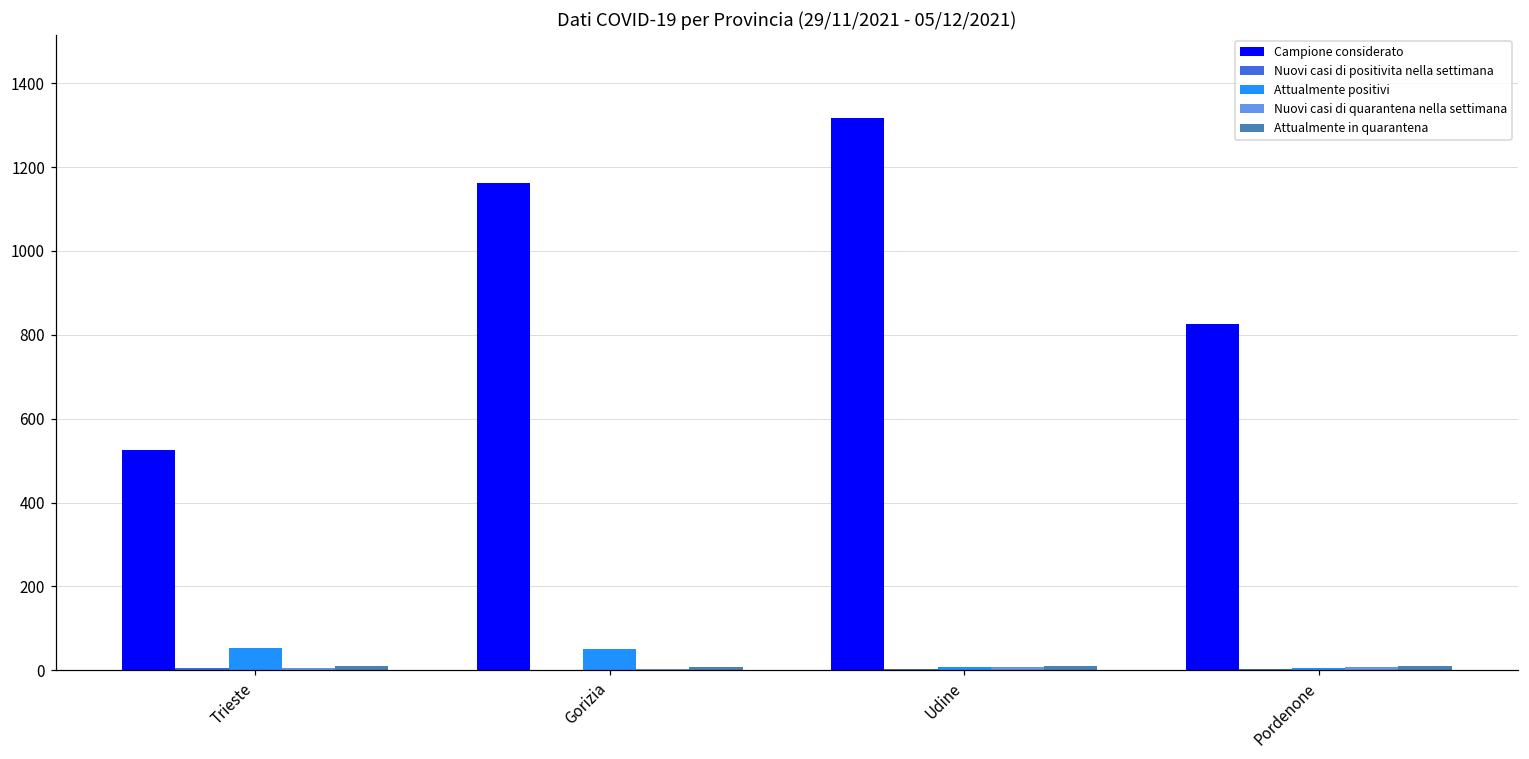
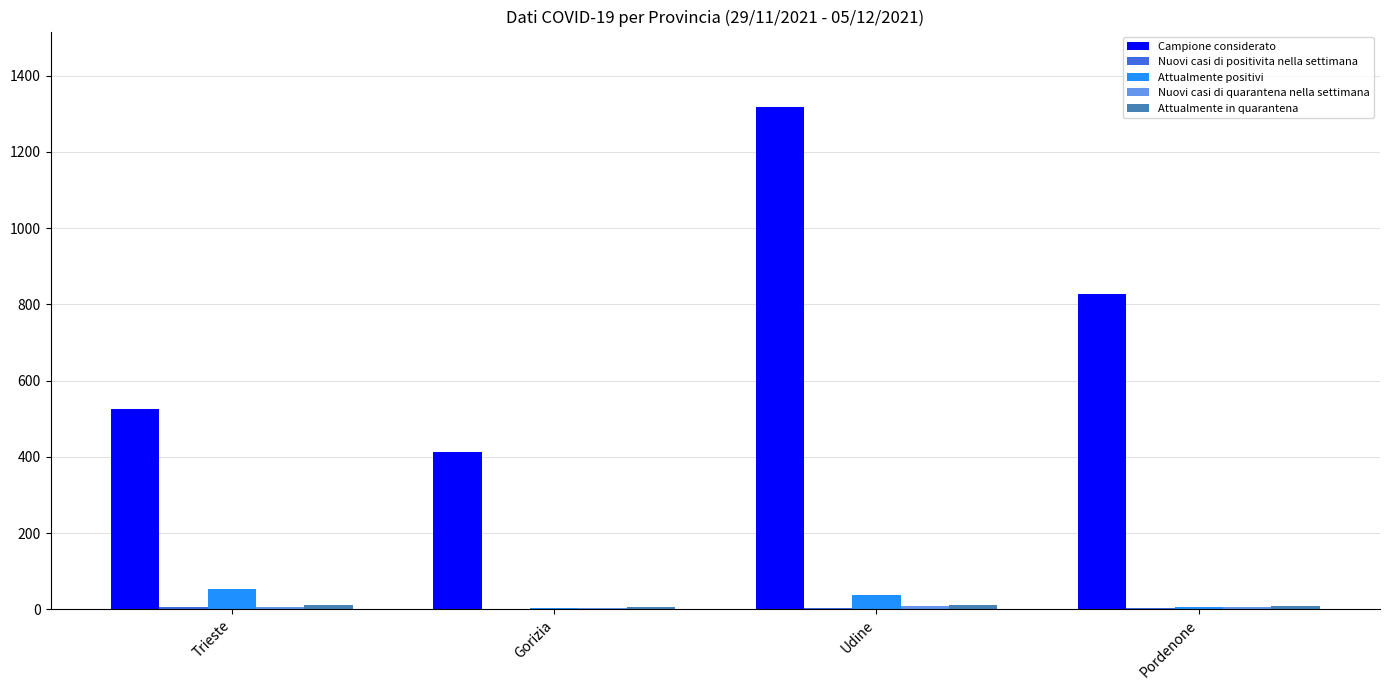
  {
    "Campione considerato": {
      "Trieste": 530,
-     "Gorizia": 1160,
+     "Gorizia": 410,
      "Udine": 1320,
      "Pordenone": 830
    },
    "Attualmente positivi": {
      "Trieste": 50,
-     "Gorizia": 50,
-     "Udine": 10
+     "Gorizia": 0,
+     "Udine": 40
    }
  }
